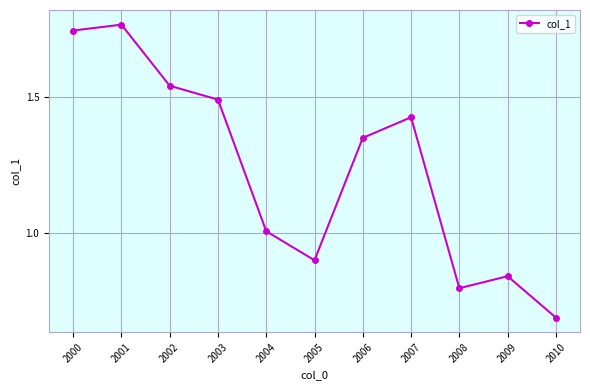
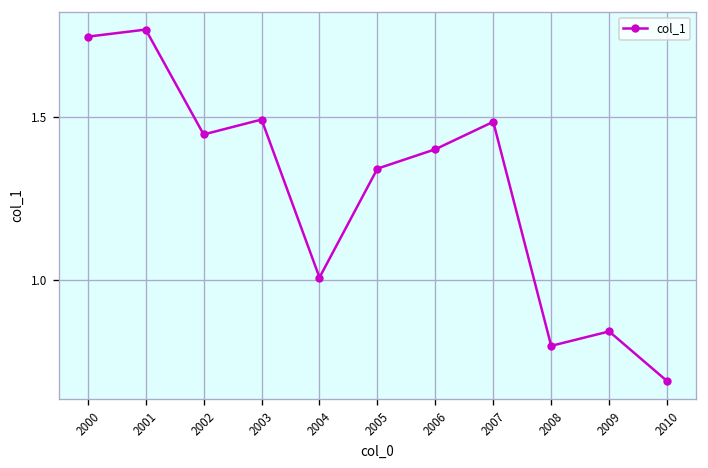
  {
    "2000": 1.74,
    "2001": 1.77,
-   "2002": 1.54,
+   "2002": 1.45,
    "2003": 1.49,
    "2004": 1.01,
-   "2005": 0.90,
-   "2006": 1.35,
-   "2007": 1.43,
+   "2005": 1.34,
+   "2006": 1.40,
+   "2007": 1.48,
    "2008": 0.80,
    "2009": 0.84,
    "2010": 0.69
  }
